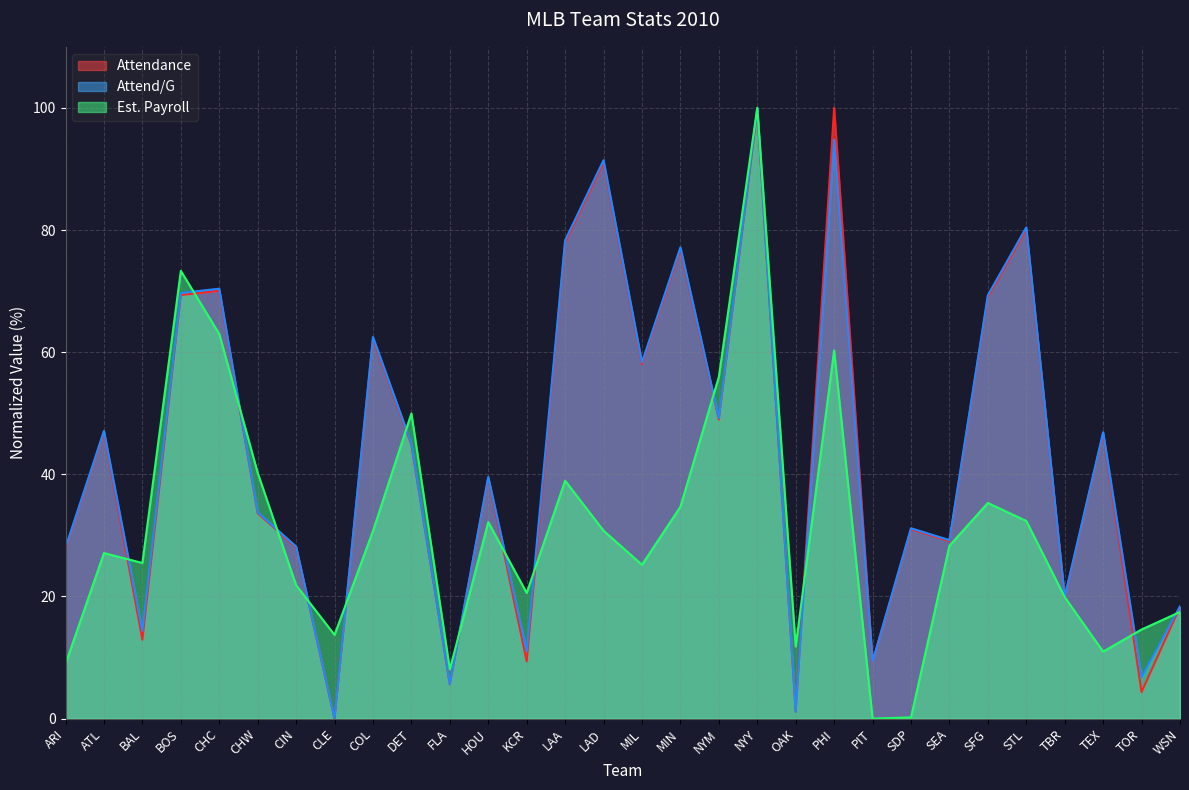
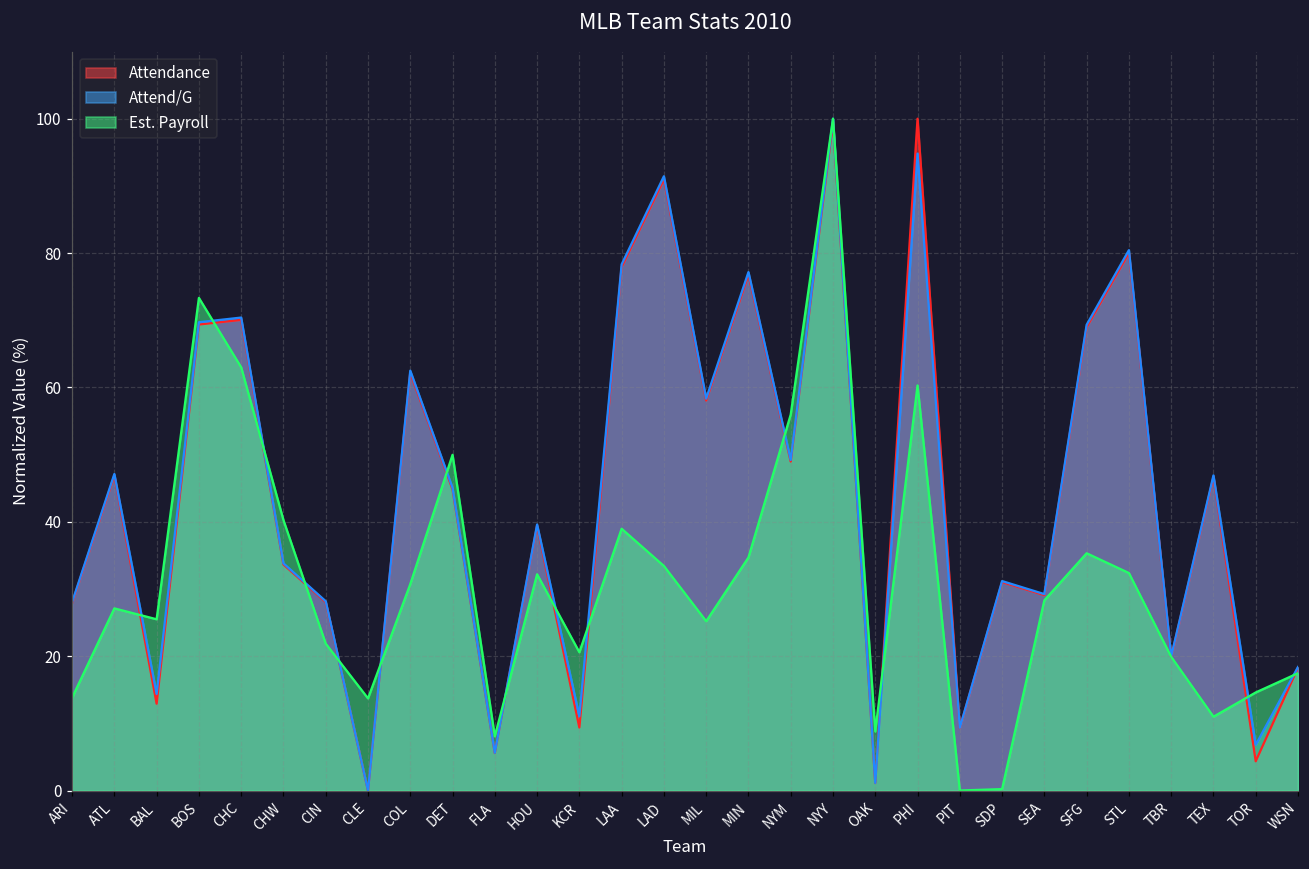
  {
    "Attendance": {
      "BAL": 13,
      "KCR": 9,
      "LAD": 91,
      "NYY": 100,
      "PHI": 100,
      "TOR": 4
    },
    "Attend/G": {
      "BAL": 14,
      "KCR": 11,
      "LAD": 91,
      "PHI": 95,
      "TOR": 7
    },
    "Est. Payroll": {
-     "ARI": 9,
+     "ARI": 14,
      "ATL": 27,
      "BAL": 25,
      "BOS": 73,
      "CHC": 63,
      "CHW": 40,
      "CIN": 22,
      "CLE": 14,
      "COL": 31,
      "DET": 50,
      "FLA": 8,
      "HOU": 32,
      "KCR": 21,
      "LAA": 39,
-     "LAD": 31,
+     "LAD": 33,
      "MIL": 25,
      "MIN": 35,
      "NYM": 56,
-     "OAK": 12,
+     "OAK": 9,
      "PHI": 60,
      "PIT": 0,
      "SDP": 0,
      "SEA": 28,
      "SFG": 35,
      "STL": 32,
      "TEX": 11,
      "TOR": 15,
      "WSN": 17
    }
  }
